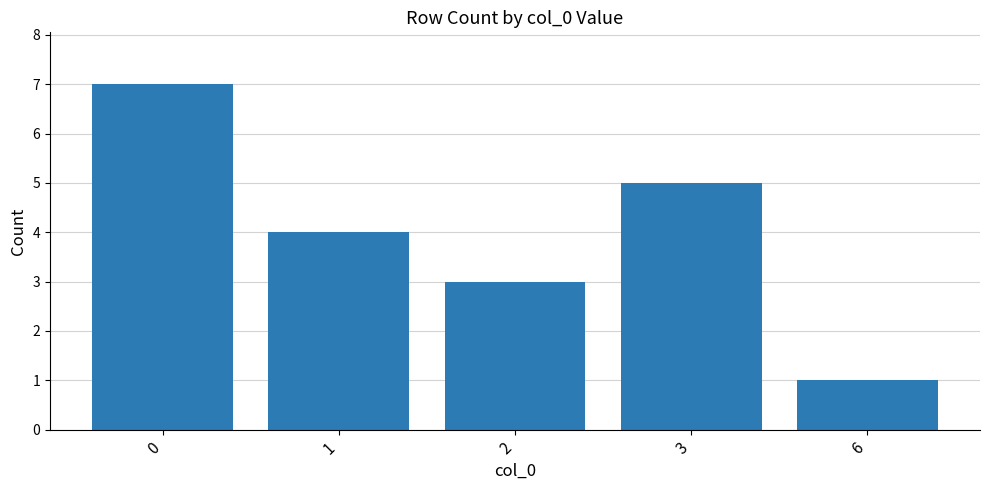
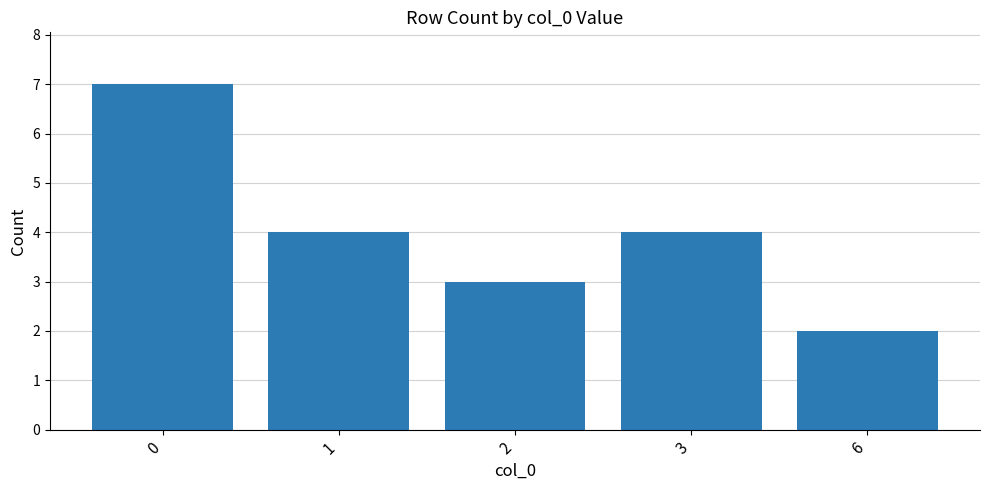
  {
    "0": 7,
    "1": 4,
    "2": 3,
-   "3": 5,
-   "6": 1
+   "3": 4,
+   "6": 2
  }
